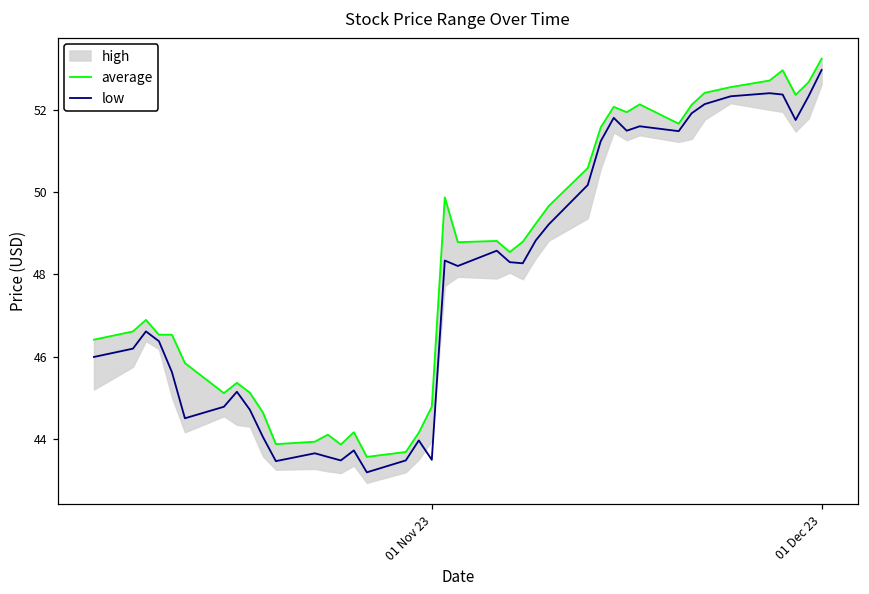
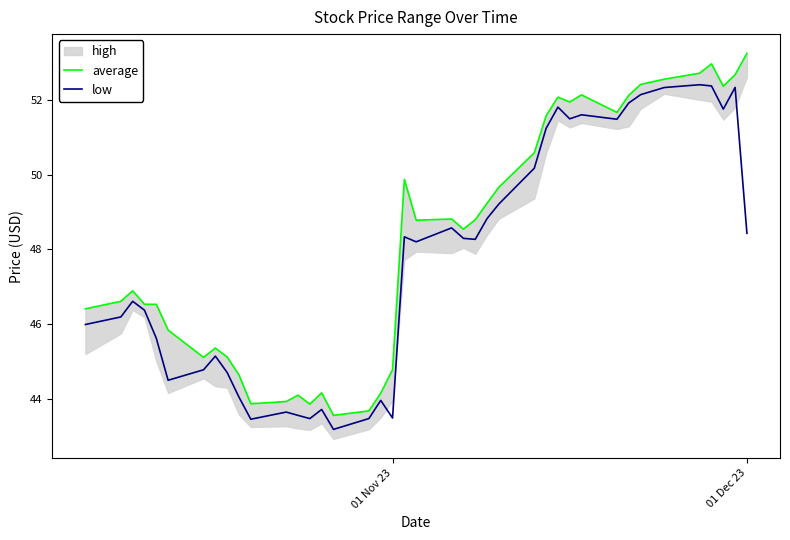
  {
    "high": {
      "01 Nov 23": 44.8,
      "01 Dec 23": 53.2
    },
    "low": {
      "01 Nov 23": 43.5,
-     "01 Dec 23": 53.0
+     "01 Dec 23": 48.4
    }
  }
